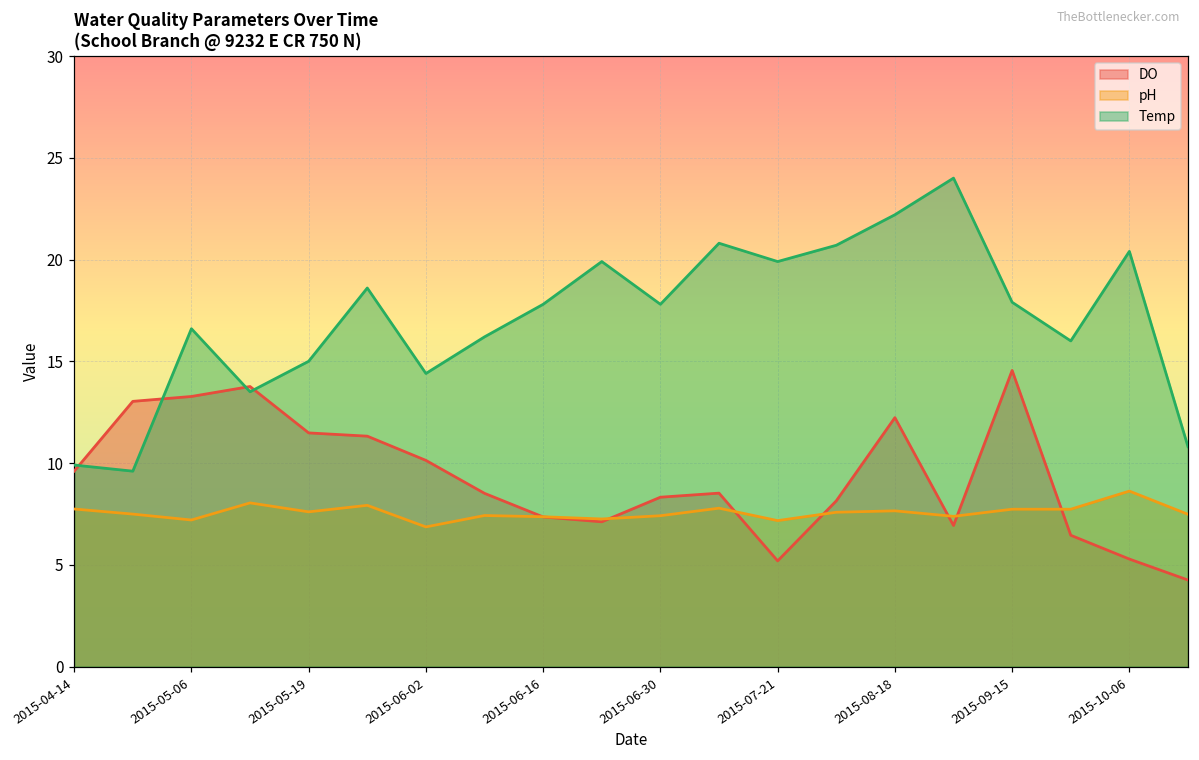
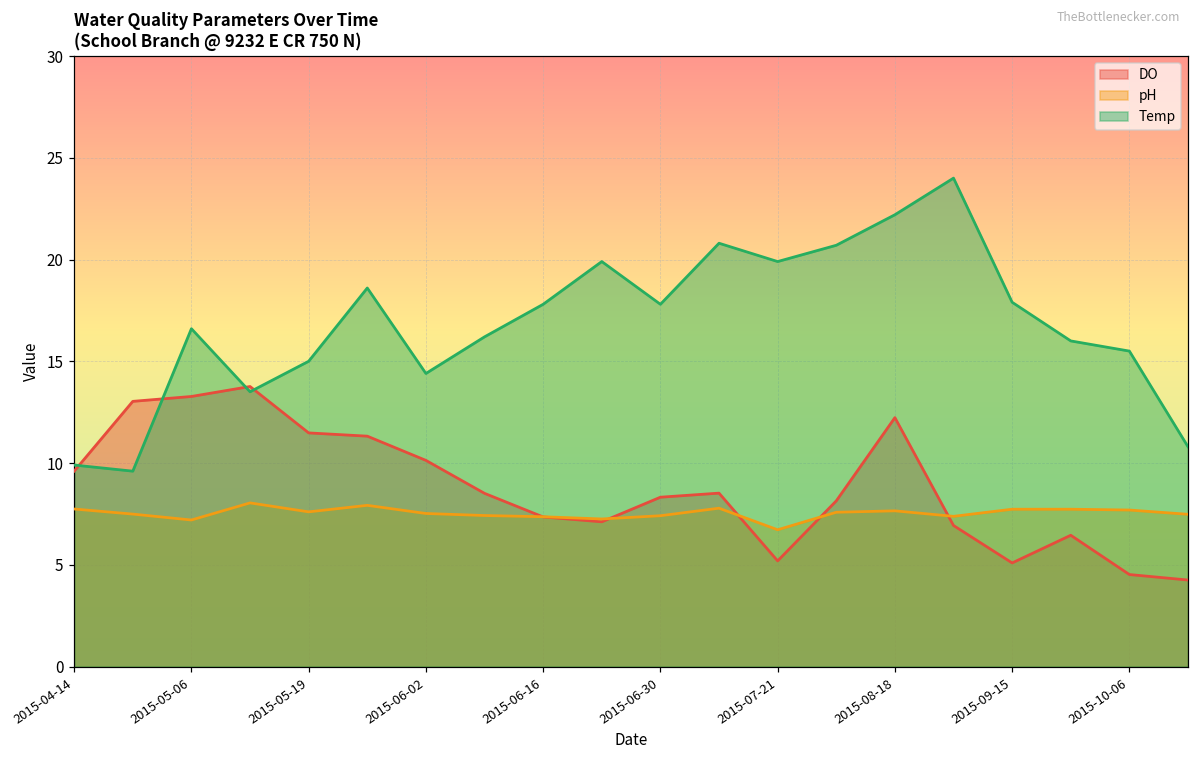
  {
    "DO": {
      "2015-04-14": 9.6,
      "2015-05-06": 13.3,
      "2015-05-19": 11.5,
      "2015-06-02": 10.1,
      "2015-06-30": 8.3,
      "2015-07-21": 5.2,
      "2015-08-18": 12.2,
-     "2015-09-15": 14.6,
-     "2015-10-06": 5.3
+     "2015-09-15": 5.1,
+     "2015-10-06": 4.5
    },
    "pH": {
      "2015-04-14": 7.7,
      "2015-05-06": 7.2,
      "2015-05-19": 7.6,
-     "2015-06-02": 6.9,
+     "2015-06-02": 7.5,
      "2015-06-30": 7.4,
-     "2015-07-21": 7.2,
+     "2015-07-21": 6.7,
      "2015-08-18": 7.7,
      "2015-09-15": 7.7,
-     "2015-10-06": 8.6
+     "2015-10-06": 7.7
    },
    "Temp": {
      "2015-04-14": 9.9,
      "2015-05-06": 16.6,
      "2015-05-19": 15.0,
      "2015-06-02": 14.4,
      "2015-06-16": 17.8,
      "2015-06-30": 17.8,
      "2015-07-21": 19.9,
      "2015-08-18": 22.2,
      "2015-09-15": 17.9,
-     "2015-10-06": 20.4
+     "2015-10-06": 15.5
    }
  }
